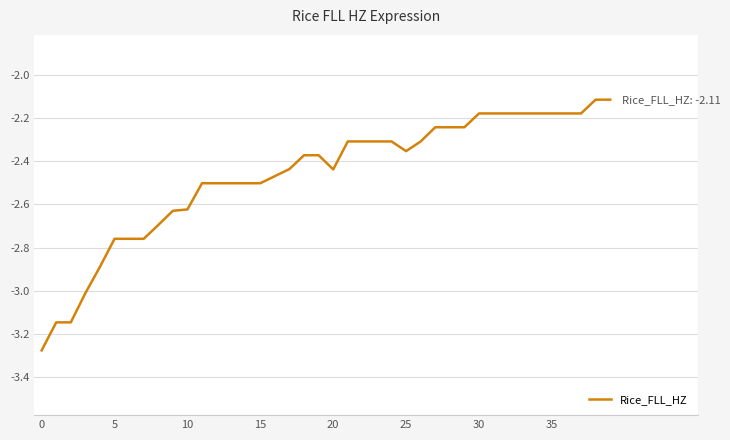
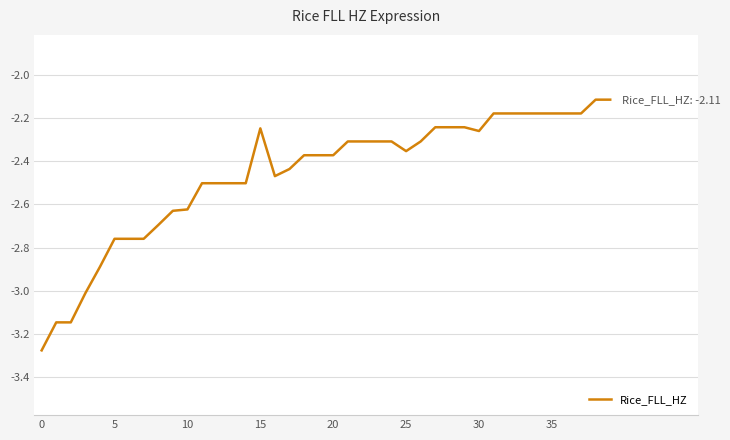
  {
    "0": -3.28,
    "5": -2.76,
    "10": -2.62,
-   "15": -2.50,
-   "20": -2.44,
+   "15": -2.25,
+   "20": -2.37,
    "25": -2.35,
-   "30": -2.18,
+   "30": -2.26,
    "35": -2.18
  }
